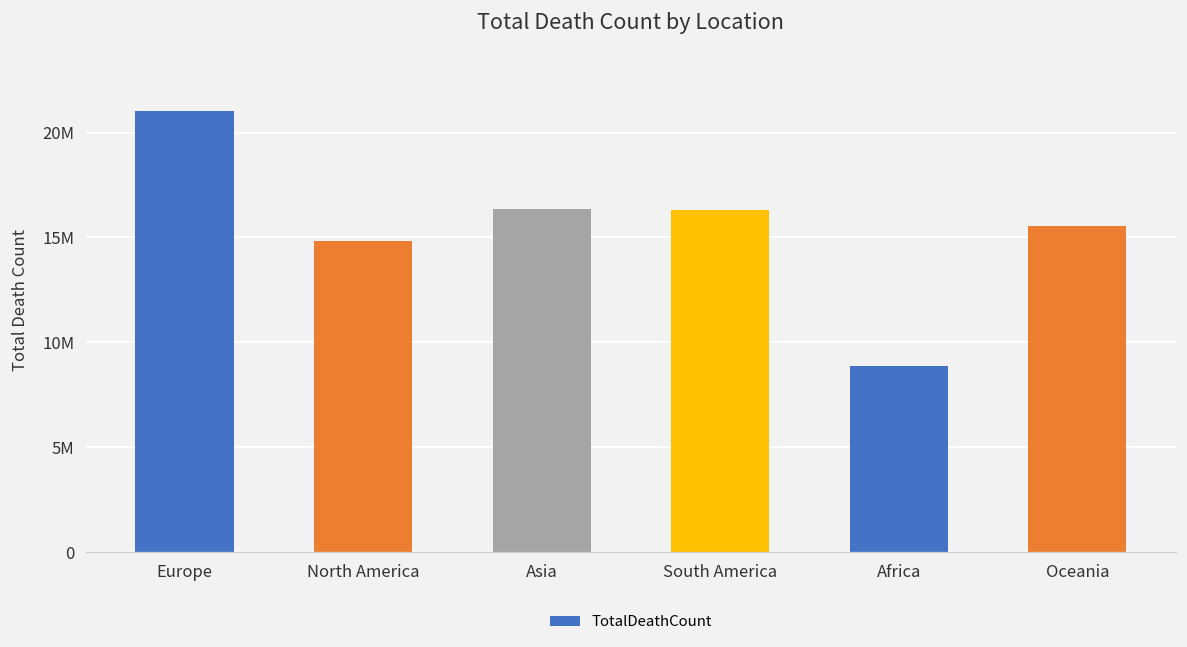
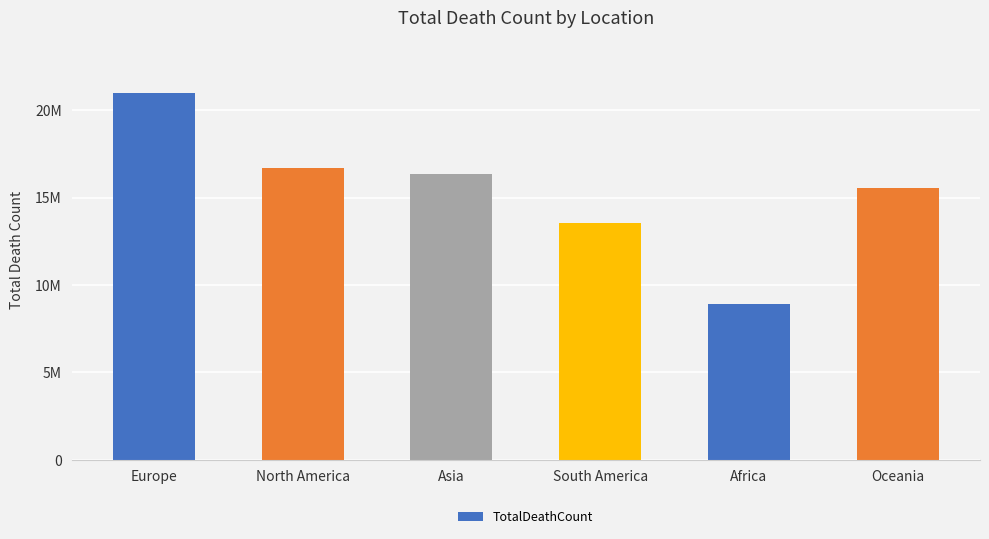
  {
    "Europe": 21000000,
-   "North America": 14800000,
+   "North America": 16700000,
    "Asia": 16400000,
-   "South America": 16300000,
+   "South America": 13600000,
    "Africa": 8900000,
    "Oceania": 15500000
  }
